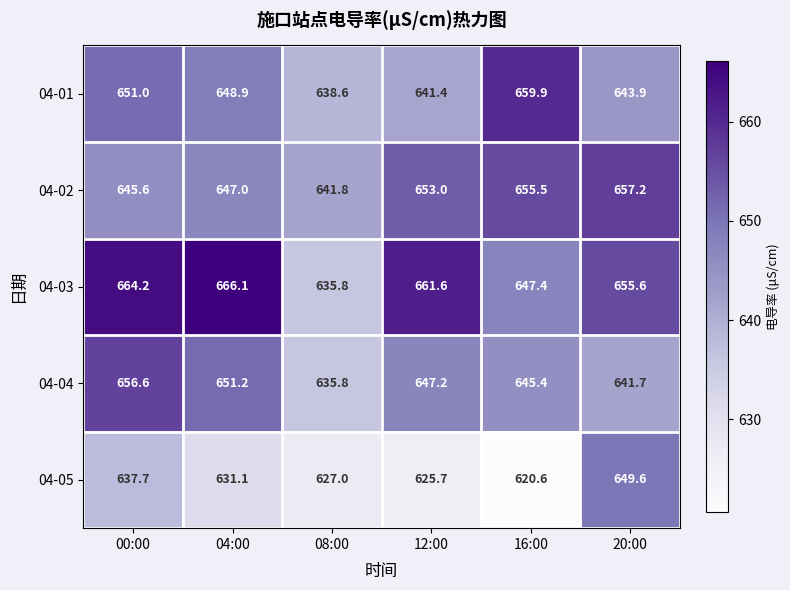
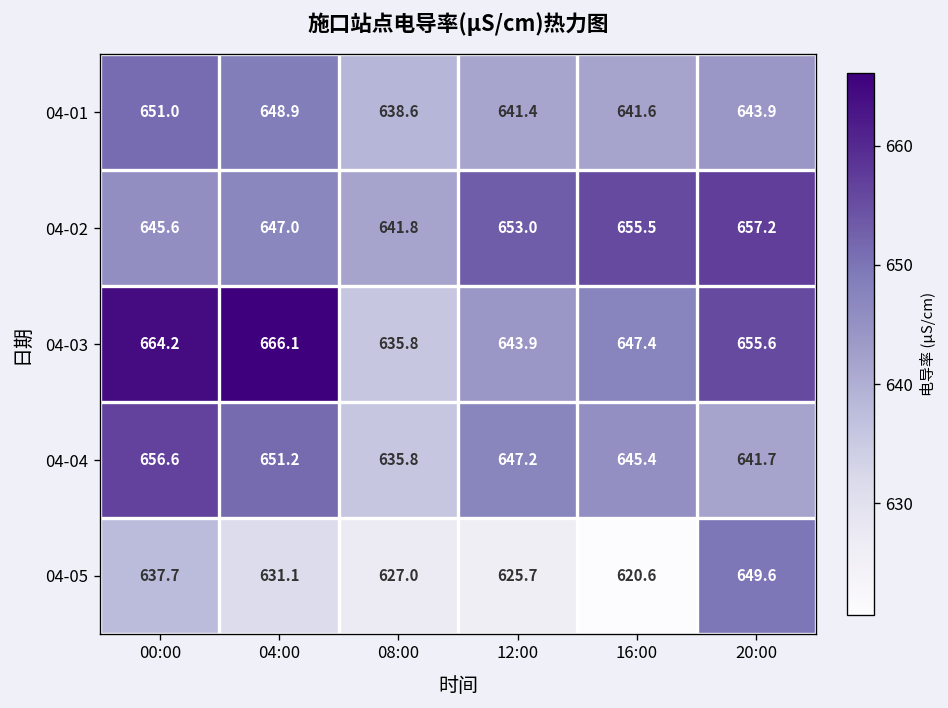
  {
    "04-01": {
      "00:00": 651.0,
      "04:00": 648.9,
      "08:00": 638.6,
      "12:00": 641.4,
-     "16:00": 659.9,
+     "16:00": 641.6,
      "20:00": 643.9
    },
    "04-02": {
      "00:00": 645.6,
      "04:00": 647.0,
      "08:00": 641.8,
      "12:00": 653.0,
      "16:00": 655.5,
      "20:00": 657.2
    },
    "04-03": {
      "00:00": 664.2,
      "04:00": 666.1,
      "08:00": 635.8,
-     "12:00": 661.6,
+     "12:00": 643.9,
      "16:00": 647.4,
      "20:00": 655.6
    },
    "04-04": {
      "00:00": 656.6,
      "04:00": 651.2,
      "08:00": 635.8,
      "12:00": 647.2,
      "16:00": 645.4,
      "20:00": 641.7
    },
    "04-05": {
      "00:00": 637.7,
      "04:00": 631.1,
      "08:00": 627.0,
      "12:00": 625.7,
      "16:00": 620.6,
      "20:00": 649.6
    }
  }
